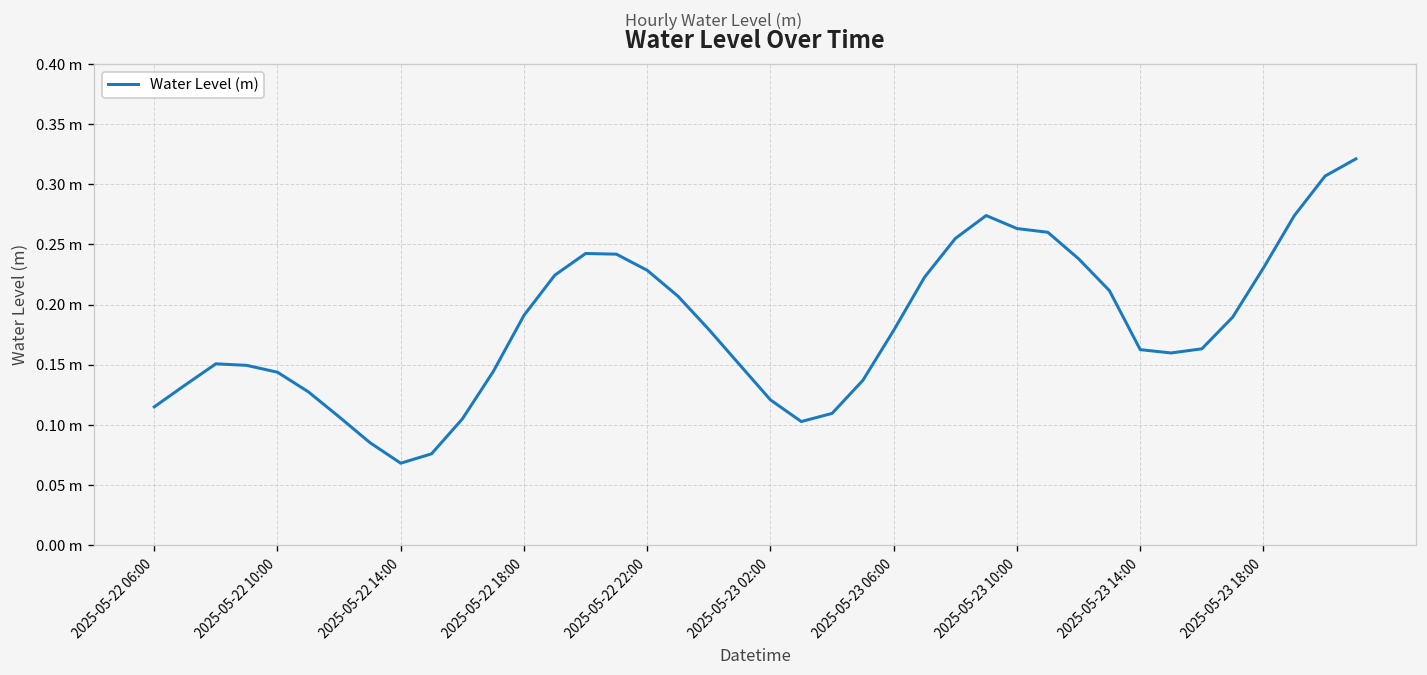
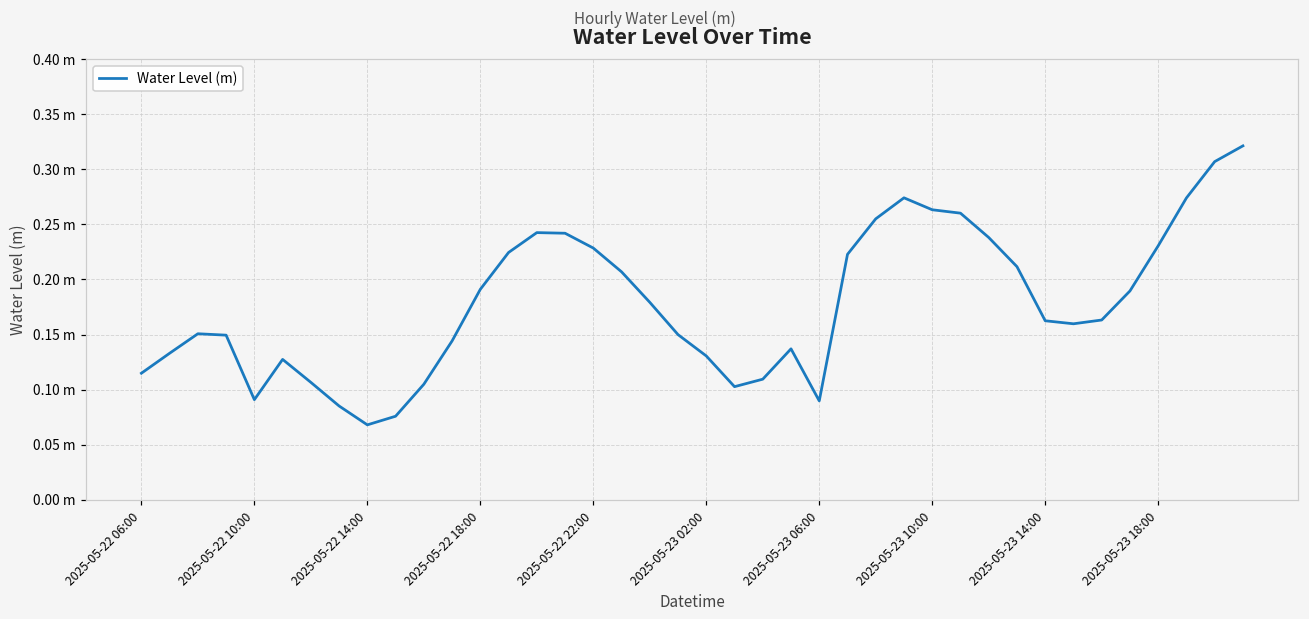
  {
    "2025-05-22 06:00": "0.115 m",
-   "2025-05-22 10:00": "0.144 m",
+   "2025-05-22 10:00": "0.091 m",
    "2025-05-22 14:00": "0.068 m",
    "2025-05-22 18:00": "0.191 m",
    "2025-05-22 22:00": "0.228 m",
-   "2025-05-23 02:00": "0.121 m",
-   "2025-05-23 06:00": "0.179 m",
+   "2025-05-23 02:00": "0.131 m",
+   "2025-05-23 06:00": "0.090 m",
    "2025-05-23 10:00": "0.263 m",
    "2025-05-23 14:00": "0.162 m",
    "2025-05-23 18:00": "0.230 m"
  }
